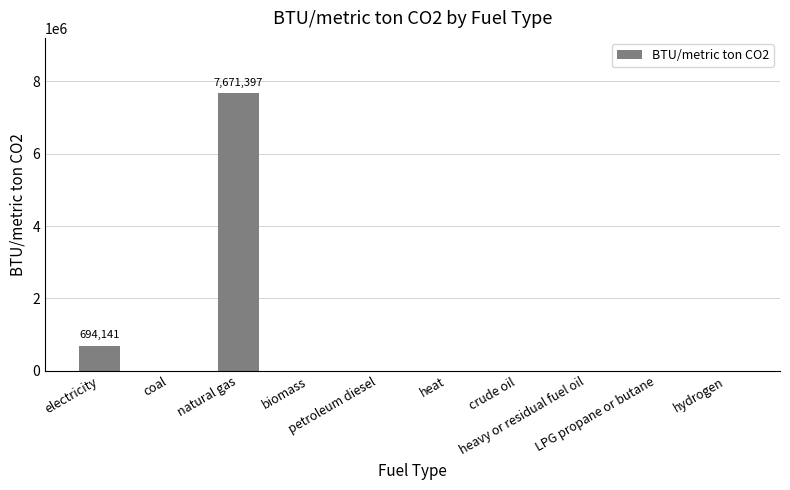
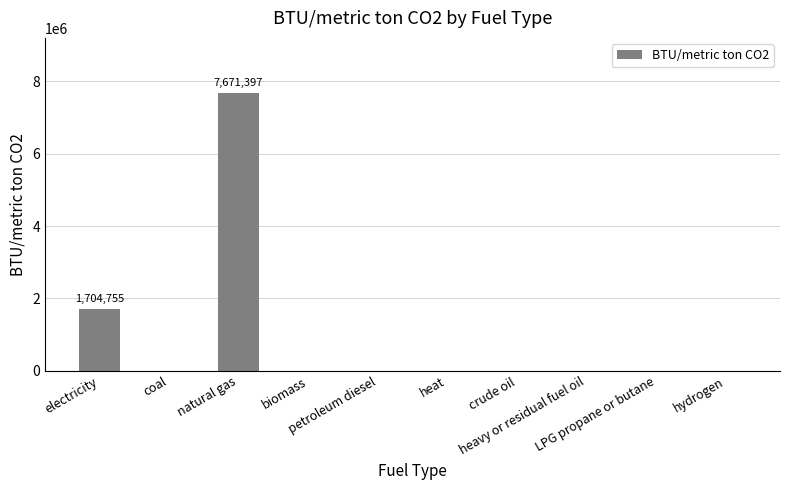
  {
-   "electricity": "694,141",
+   "electricity": "1,704,755",
    "natural gas": "7,671,397"
  }
